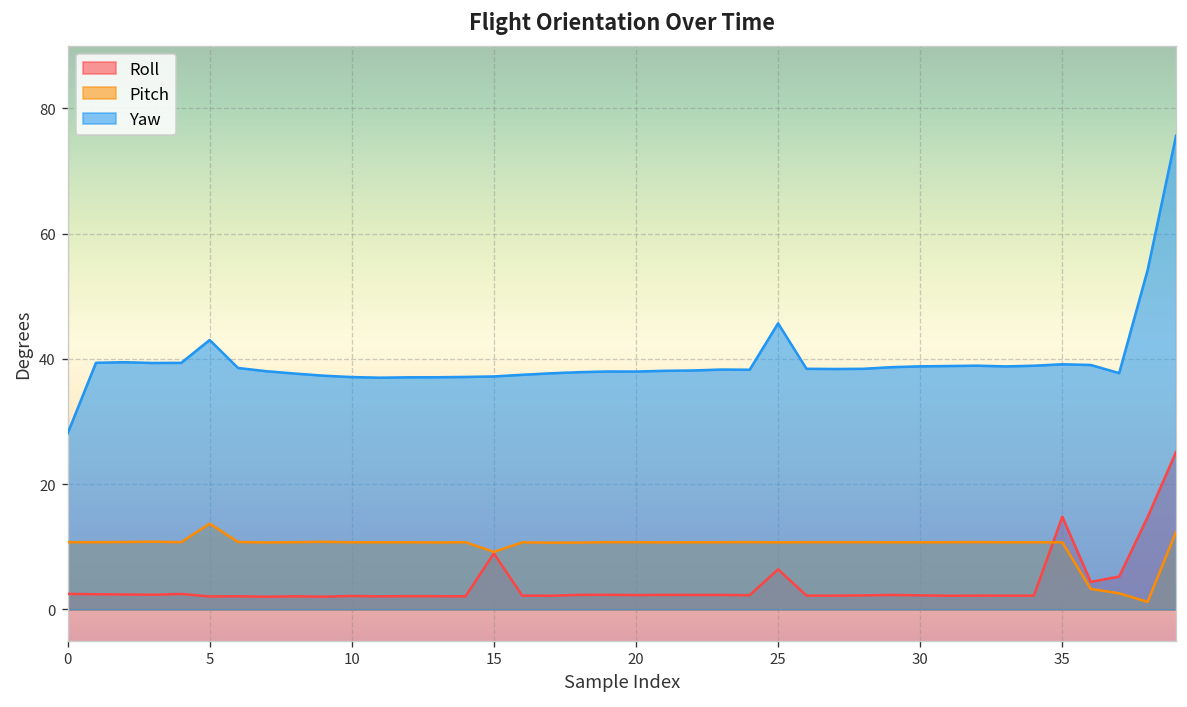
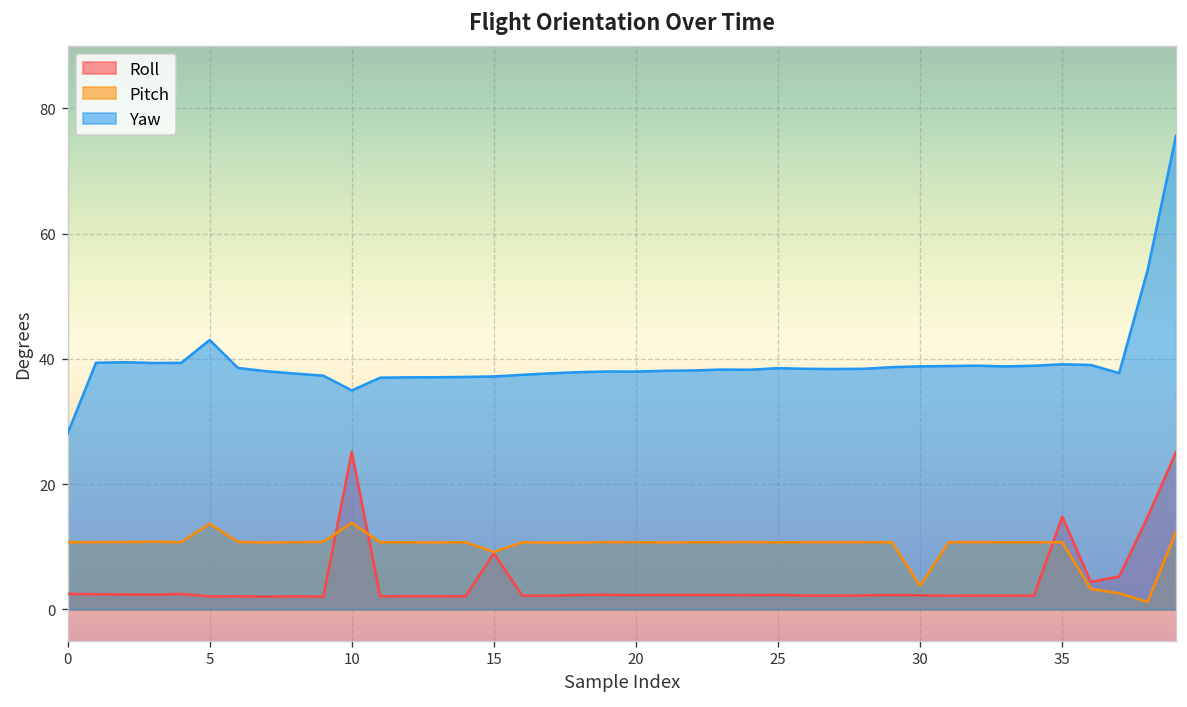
  {
    "Roll": {
      "0": 2,
      "5": 2,
-     "10": 2,
+     "10": 25,
      "20": 2,
-     "25": 6,
+     "25": 2,
      "30": 2,
      "35": 15
    },
    "Pitch": {
      "0": 11,
      "5": 14,
-     "10": 11,
+     "10": 14,
      "20": 11,
      "25": 11,
-     "30": 11,
+     "30": 4,
      "35": 11
    },
    "Yaw": {
      "0": 28,
      "5": 43,
-     "10": 37,
+     "10": 35,
      "15": 37,
      "20": 38,
-     "25": 46,
+     "25": 39,
      "30": 39,
      "35": 39
    }
  }
